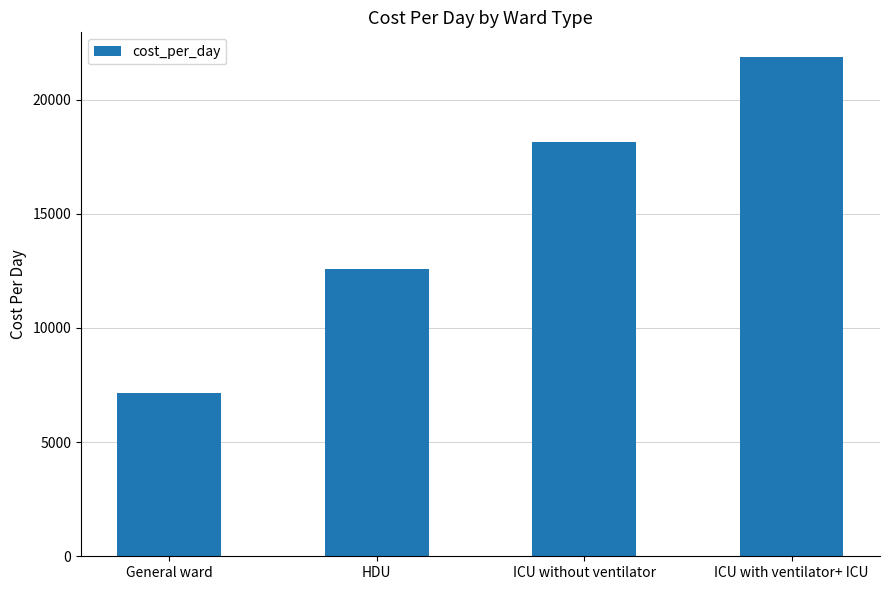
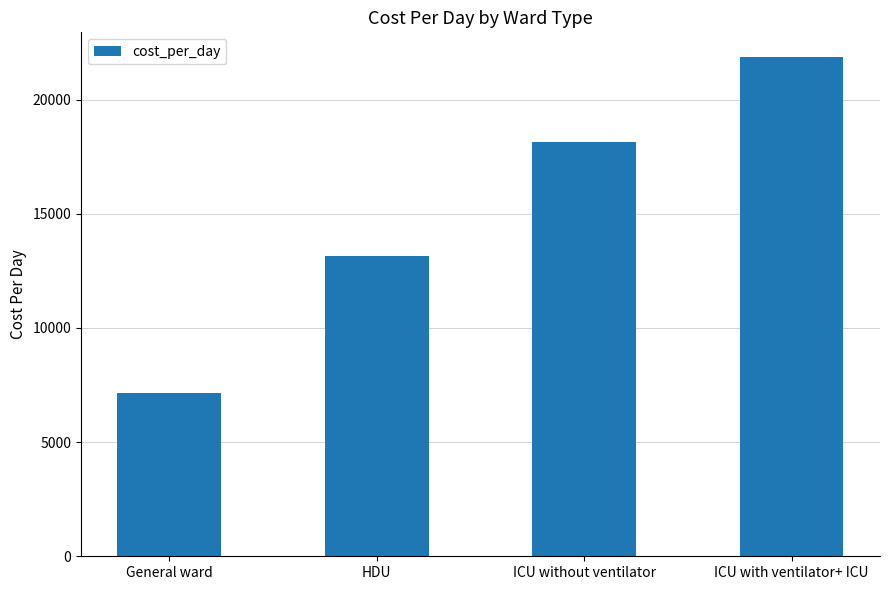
  {
    "General ward": 7200,
-   "HDU": 12600,
+   "HDU": 13200,
    "ICU without ventilator": 18200,
    "ICU with ventilator+ ICU": 21900
  }
